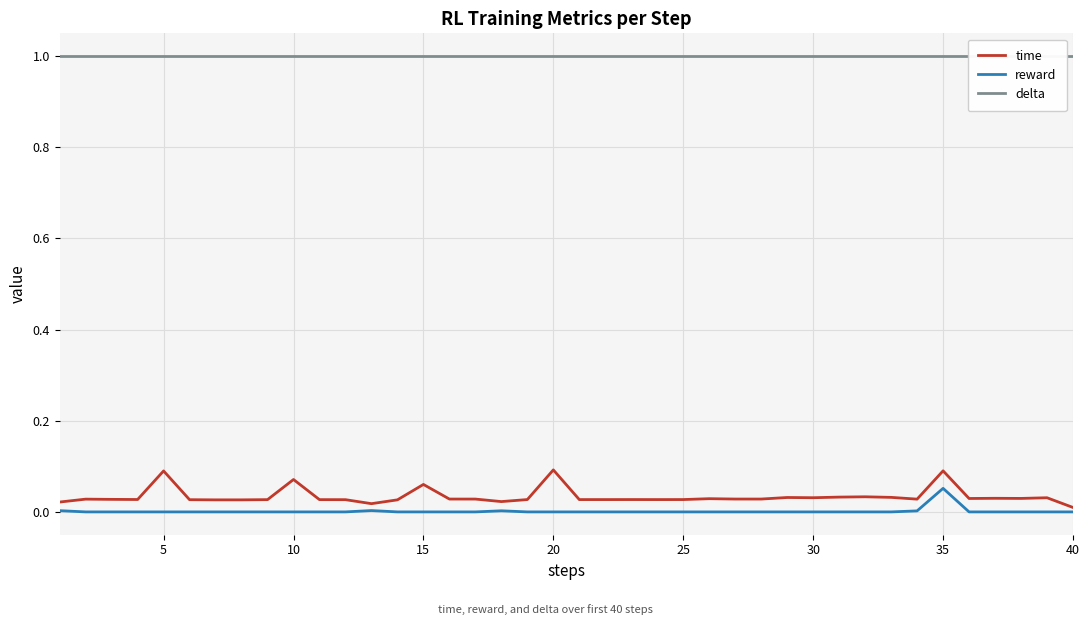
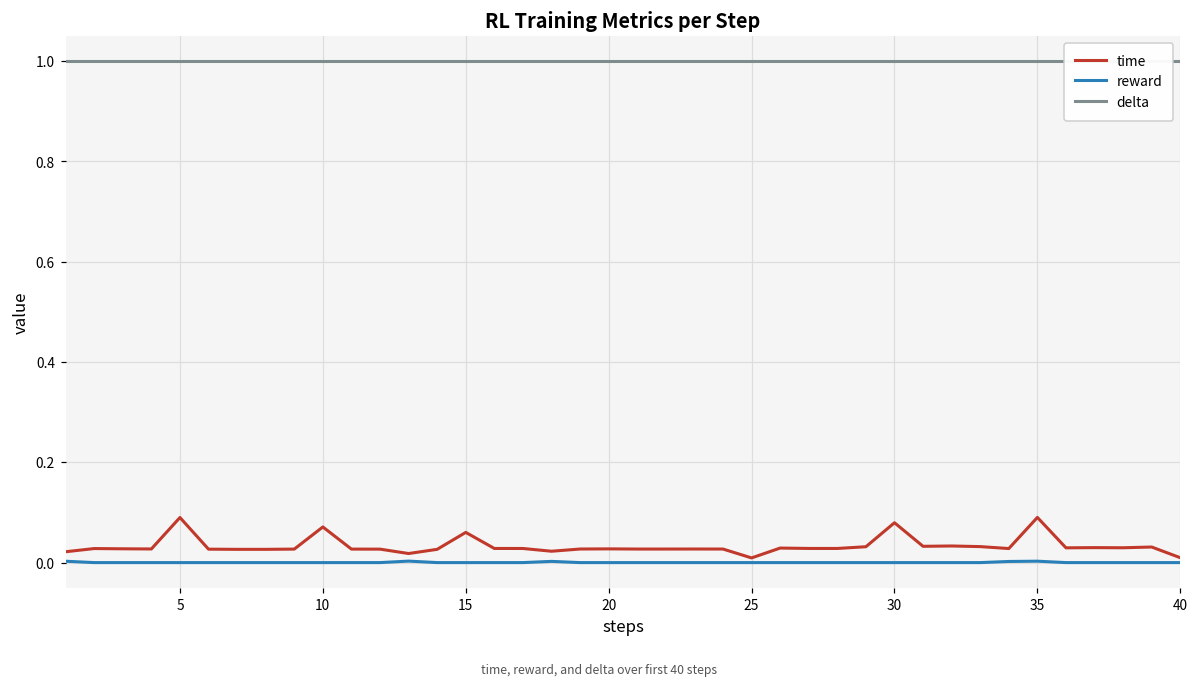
  {
    "time": {
      "5": 0.09,
      "10": 0.07,
      "15": 0.06,
-     "20": 0.09,
-     "25": 0.03,
-     "30": 0.03,
+     "20": 0.03,
+     "25": 0.01,
+     "30": 0.08,
      "35": 0.09,
      "40": 0.01
    },
    "reward": {
      "5": 0.00,
      "10": 0.00,
      "15": 0.00,
      "20": 0.00,
      "25": 0.00,
      "30": 0.00,
-     "35": 0.05,
+     "35": 0.00,
      "40": 0.00
    },
    "delta": {
      "5": 1.00,
      "10": 1.00,
      "15": 1.00,
      "20": 1.00,
      "25": 1.00,
      "30": 1.00,
      "35": 1.00,
      "40": 1.00
    }
  }
